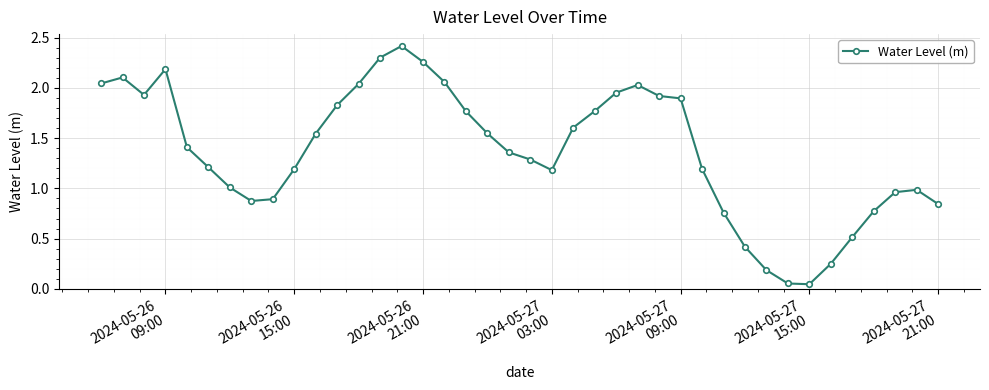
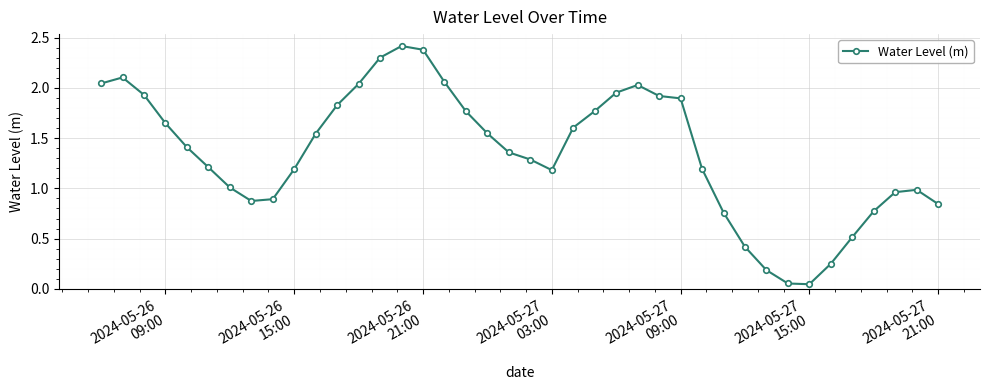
  {
-   "2024-05-26 09:00": 2.19,
+   "2024-05-26 09:00": 1.65,
    "2024-05-26 15:00": 1.19,
-   "2024-05-26 21:00": 2.26,
+   "2024-05-26 21:00": 2.38,
    "2024-05-27 03:00": 1.18,
    "2024-05-27 09:00": 1.90,
    "2024-05-27 15:00": 0.05,
    "2024-05-27 21:00": 0.84
  }
